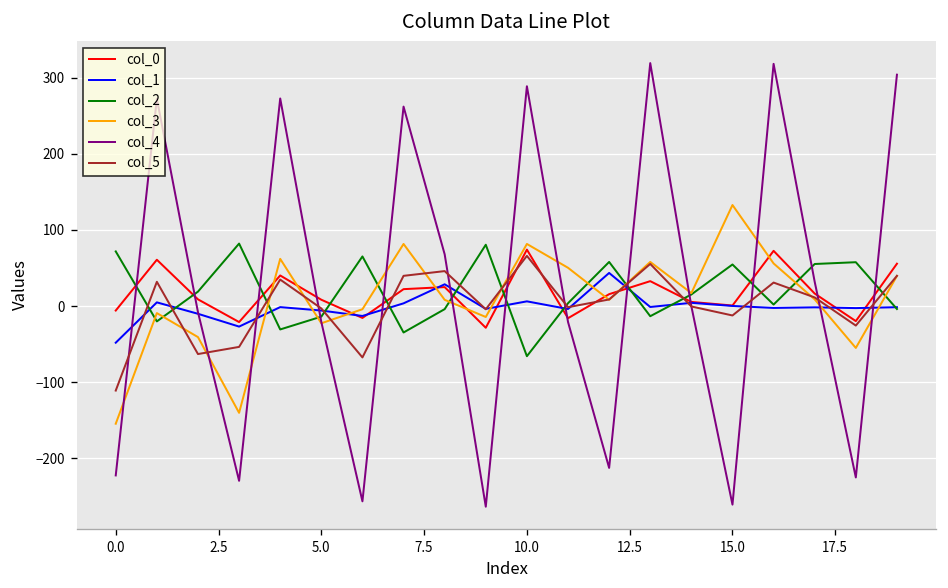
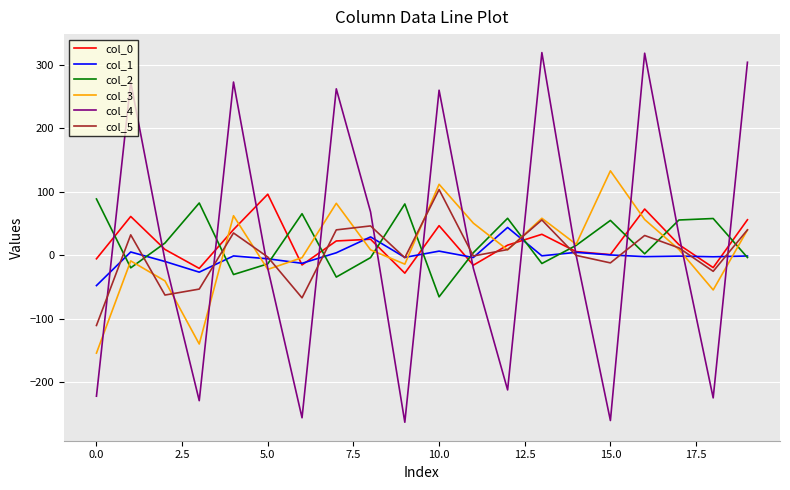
  {
    "col_0": {
      "0.0": -10,
-     "5.0": 10,
-     "10.0": 70
+     "5.0": 100,
+     "10.0": 50
    },
    "col_1": {
      "0.0": -50,
      "10.0": 10
    },
    "col_2": {
-     "0.0": 70,
+     "0.0": 90,
      "5.0": -10,
      "10.0": -70,
      "15.0": 50
    },
    "col_3": {
      "0.0": -150,
-     "10.0": 80,
+     "10.0": 110,
      "15.0": 130
    },
    "col_4": {
      "0.0": -220,
-     "10.0": 290,
+     "10.0": 260,
      "15.0": -260
    },
    "col_5": {
      "0.0": -110,
-     "10.0": 70,
+     "10.0": 100,
      "15.0": -10
    }
  }
